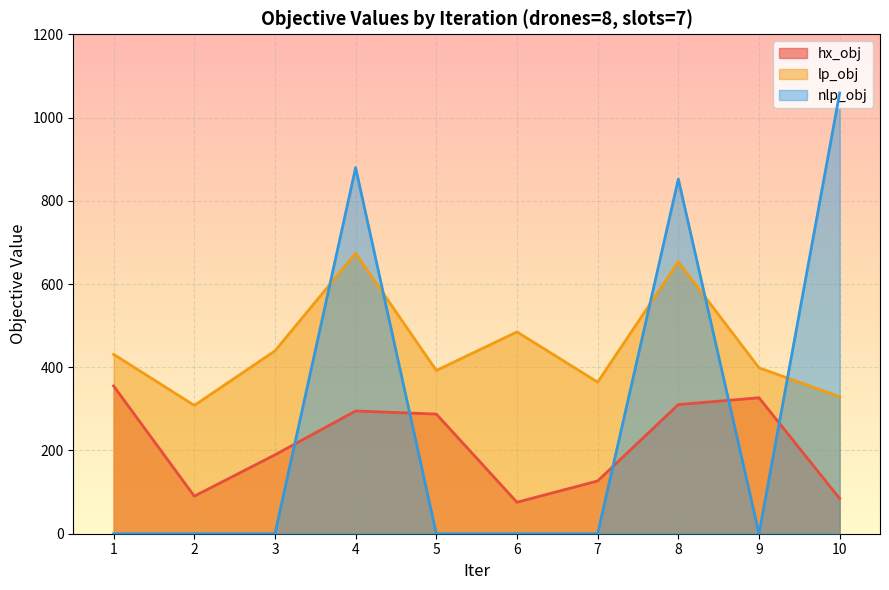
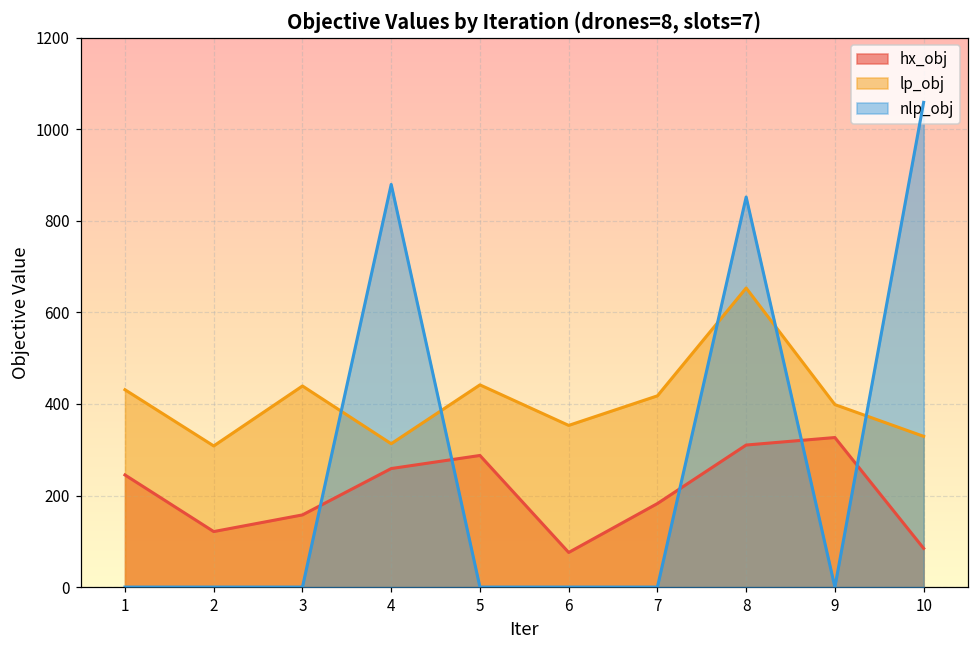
  {
    "hx_obj": {
-     "1": 360,
-     "2": 90,
-     "3": 190,
-     "4": 290,
+     "1": 240,
+     "2": 120,
+     "3": 160,
+     "4": 260,
      "5": 290,
      "6": 80,
-     "7": 130,
+     "7": 180,
      "8": 310,
      "9": 330,
      "10": 80
    },
    "lp_obj": {
      "1": 430,
      "2": 310,
      "3": 440,
-     "4": 670,
-     "5": 390,
-     "6": 480,
-     "7": 360,
+     "4": 310,
+     "5": 440,
+     "6": 350,
+     "7": 420,
      "8": 650,
      "9": 400,
      "10": 330
    },
    "nlp_obj": {
      "1": 0,
      "2": 0,
      "3": 0,
      "4": 880,
      "5": 0,
      "6": 0,
      "7": 0,
      "8": 850,
      "9": 0
    }
  }
